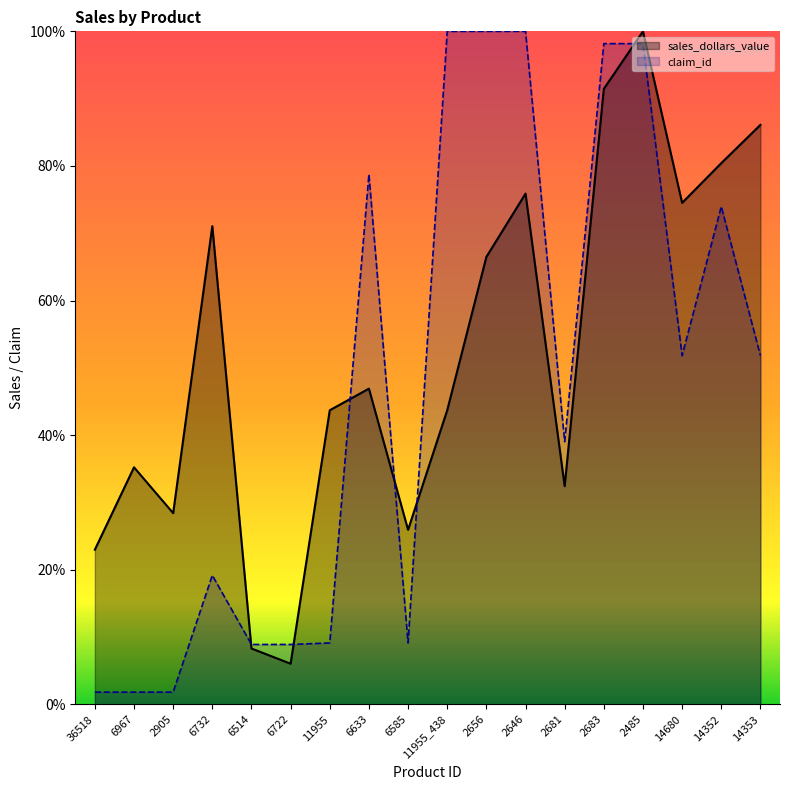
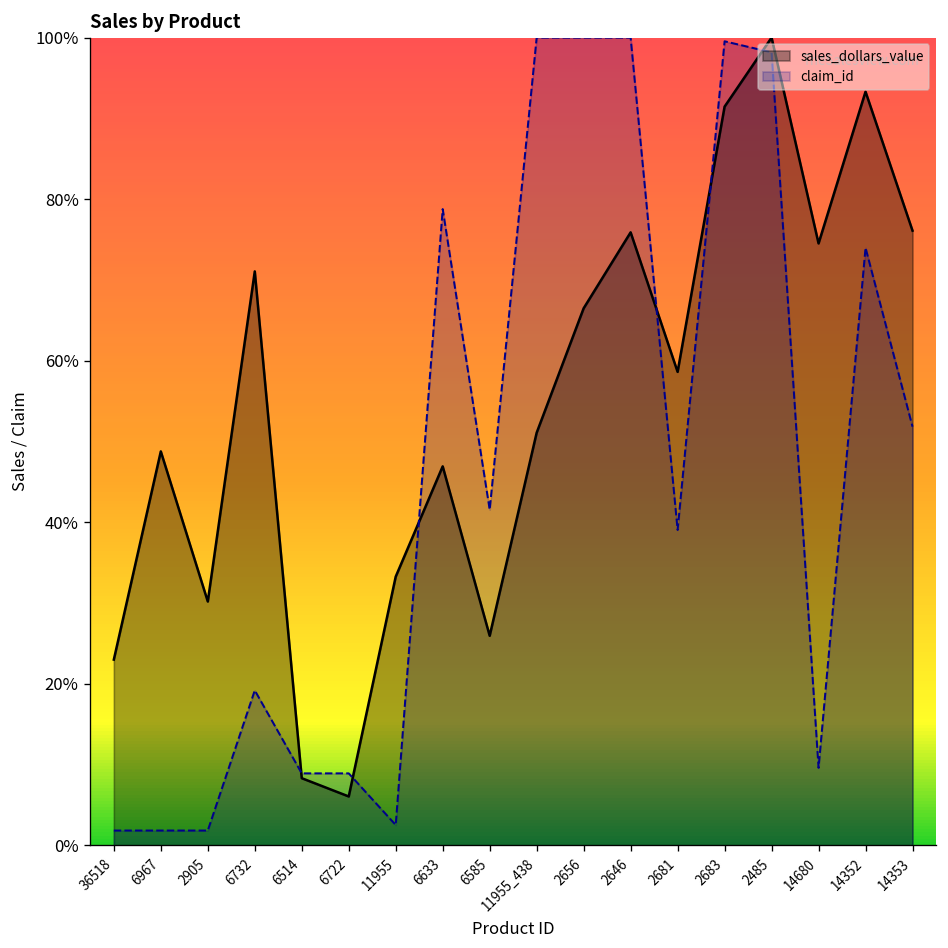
  {
    "sales_dollars_value": {
      "36518": "23%",
-     "6967": "35%",
-     "2905": "28%",
+     "6967": "49%",
+     "2905": "30%",
      "6732": "71%",
      "6514": "8%",
      "6722": "6%",
-     "11955": "44%",
+     "11955": "33%",
      "6633": "47%",
      "6585": "26%",
-     "11955_438": "44%",
+     "11955_438": "51%",
      "2656": "66%",
      "2646": "76%",
-     "2681": "32%",
+     "2681": "59%",
      "2683": "91%",
      "2485": "100%",
      "14680": "75%",
-     "14352": "80%",
-     "14353": "86%"
+     "14352": "93%",
+     "14353": "76%"
    },
    "claim_id": {
      "36518": "2%",
      "6967": "2%",
      "2905": "2%",
      "6732": "19%",
      "6514": "9%",
      "6722": "9%",
-     "11955": "9%",
+     "11955": "3%",
      "6633": "79%",
-     "6585": "9%",
+     "6585": "42%",
      "11955_438": "100%",
      "2656": "100%",
      "2646": "100%",
      "2681": "39%",
-     "2683": "98%",
-     "14680": "52%",
+     "2683": "100%",
+     "14680": "10%",
      "14352": "74%",
      "14353": "52%"
    }
  }
